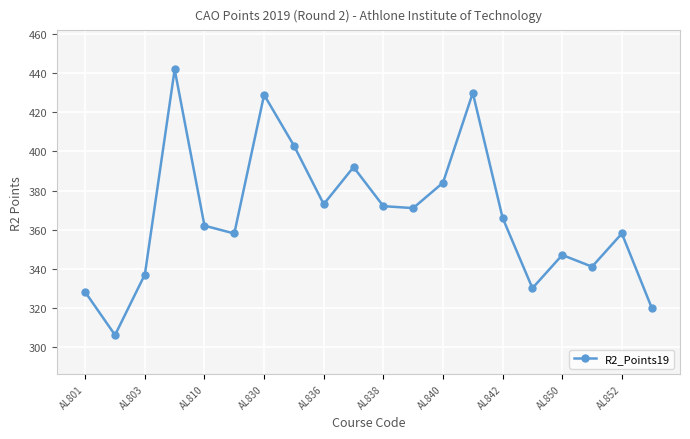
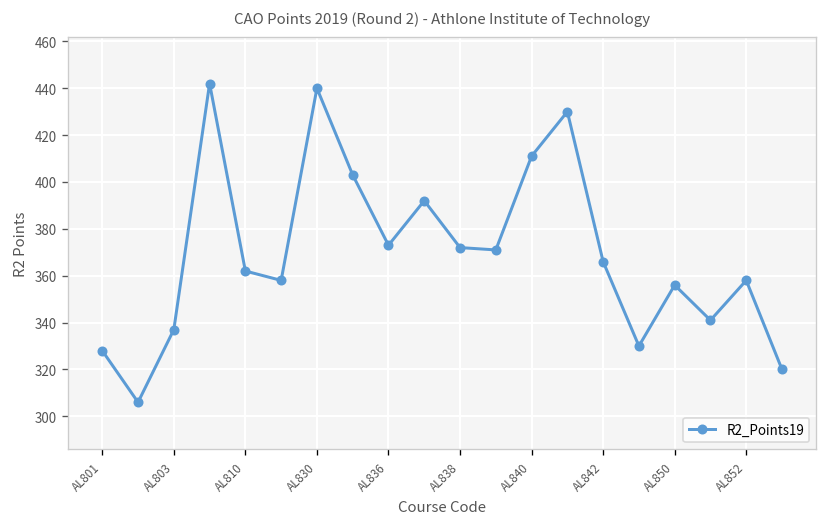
  {
    "AL801": 328,
    "AL803": 337,
    "AL810": 362,
-   "AL830": 429,
+   "AL830": 440,
    "AL836": 373,
    "AL838": 372,
-   "AL840": 384,
+   "AL840": 411,
    "AL842": 366,
-   "AL850": 347,
+   "AL850": 356,
    "AL852": 358
  }
